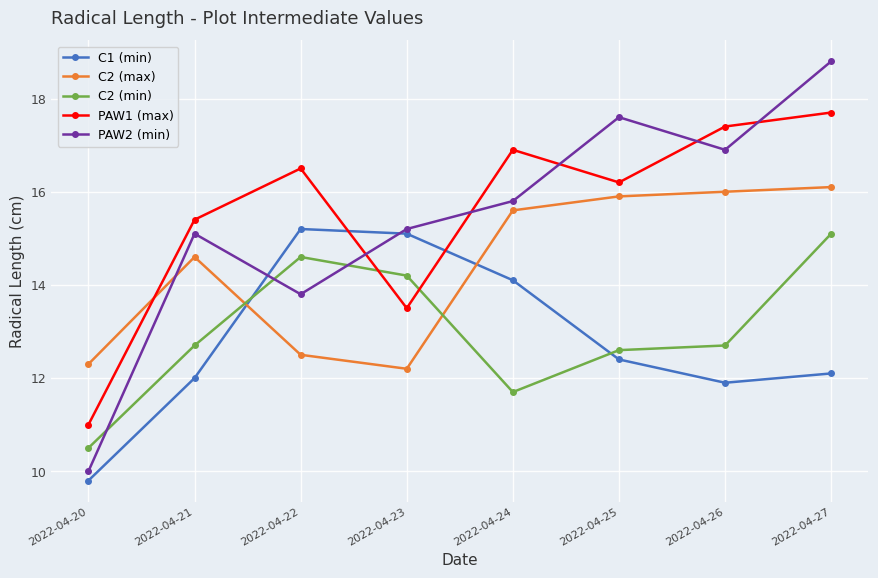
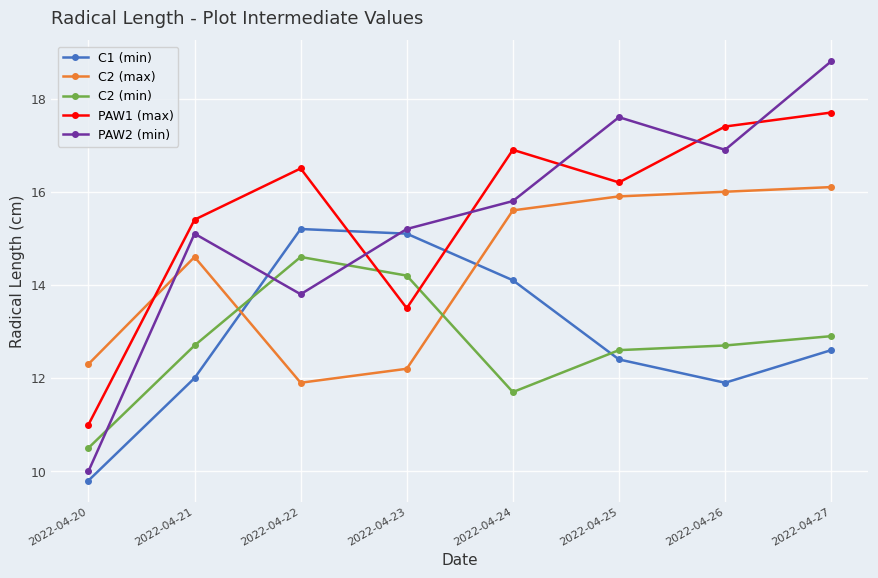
  {
    "C1 (min)": {
      "2022-04-20": 9.8,
      "2022-04-21": 12.0,
      "2022-04-22": 15.2,
      "2022-04-23": 15.1,
      "2022-04-24": 14.1,
      "2022-04-25": 12.4,
      "2022-04-26": 11.9,
-     "2022-04-27": 12.1
+     "2022-04-27": 12.6
    },
    "C2 (max)": {
      "2022-04-20": 12.3,
      "2022-04-21": 14.6,
-     "2022-04-22": 12.5,
+     "2022-04-22": 11.9,
      "2022-04-23": 12.2,
      "2022-04-24": 15.6,
      "2022-04-25": 15.9,
      "2022-04-26": 16.0,
      "2022-04-27": 16.1
    },
    "C2 (min)": {
      "2022-04-20": 10.5,
      "2022-04-21": 12.7,
      "2022-04-22": 14.6,
      "2022-04-23": 14.2,
      "2022-04-24": 11.7,
      "2022-04-25": 12.6,
      "2022-04-26": 12.7,
-     "2022-04-27": 15.1
+     "2022-04-27": 12.9
    },
    "PAW1 (max)": {
      "2022-04-20": 11.0,
      "2022-04-21": 15.4,
      "2022-04-22": 16.5,
      "2022-04-23": 13.5,
      "2022-04-24": 16.9,
      "2022-04-25": 16.2,
      "2022-04-26": 17.4,
      "2022-04-27": 17.7
    },
    "PAW2 (min)": {
      "2022-04-20": 10.0,
      "2022-04-21": 15.1,
      "2022-04-22": 13.8,
      "2022-04-23": 15.2,
      "2022-04-24": 15.8,
      "2022-04-25": 17.6,
      "2022-04-26": 16.9,
      "2022-04-27": 18.8
    }
  }
